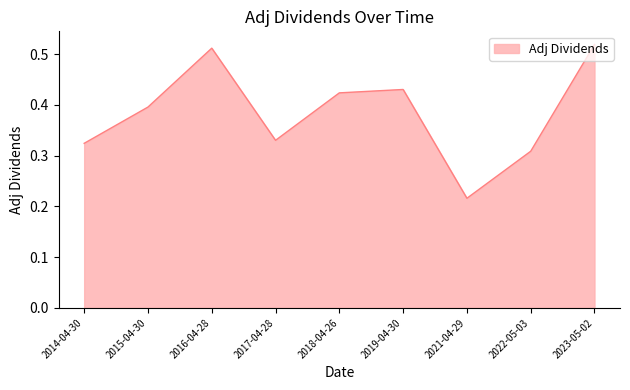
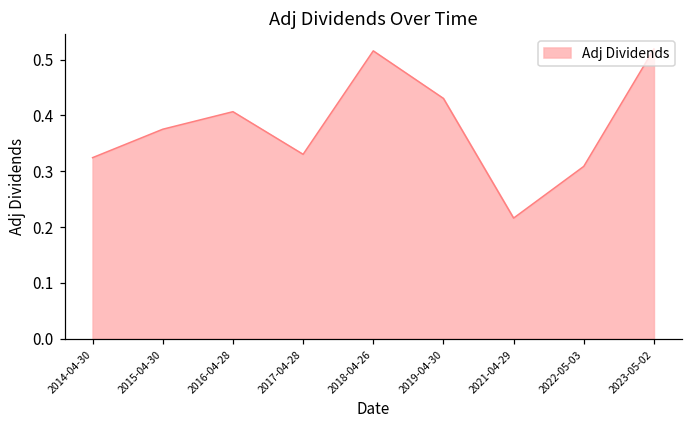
  {
    "2014-04-30": 0.32,
-   "2015-04-30": 0.40,
-   "2016-04-28": 0.51,
+   "2015-04-30": 0.38,
+   "2016-04-28": 0.41,
    "2017-04-28": 0.33,
-   "2018-04-26": 0.42,
+   "2018-04-26": 0.52,
    "2019-04-30": 0.43,
    "2021-04-29": 0.22,
    "2022-05-03": 0.31
  }
